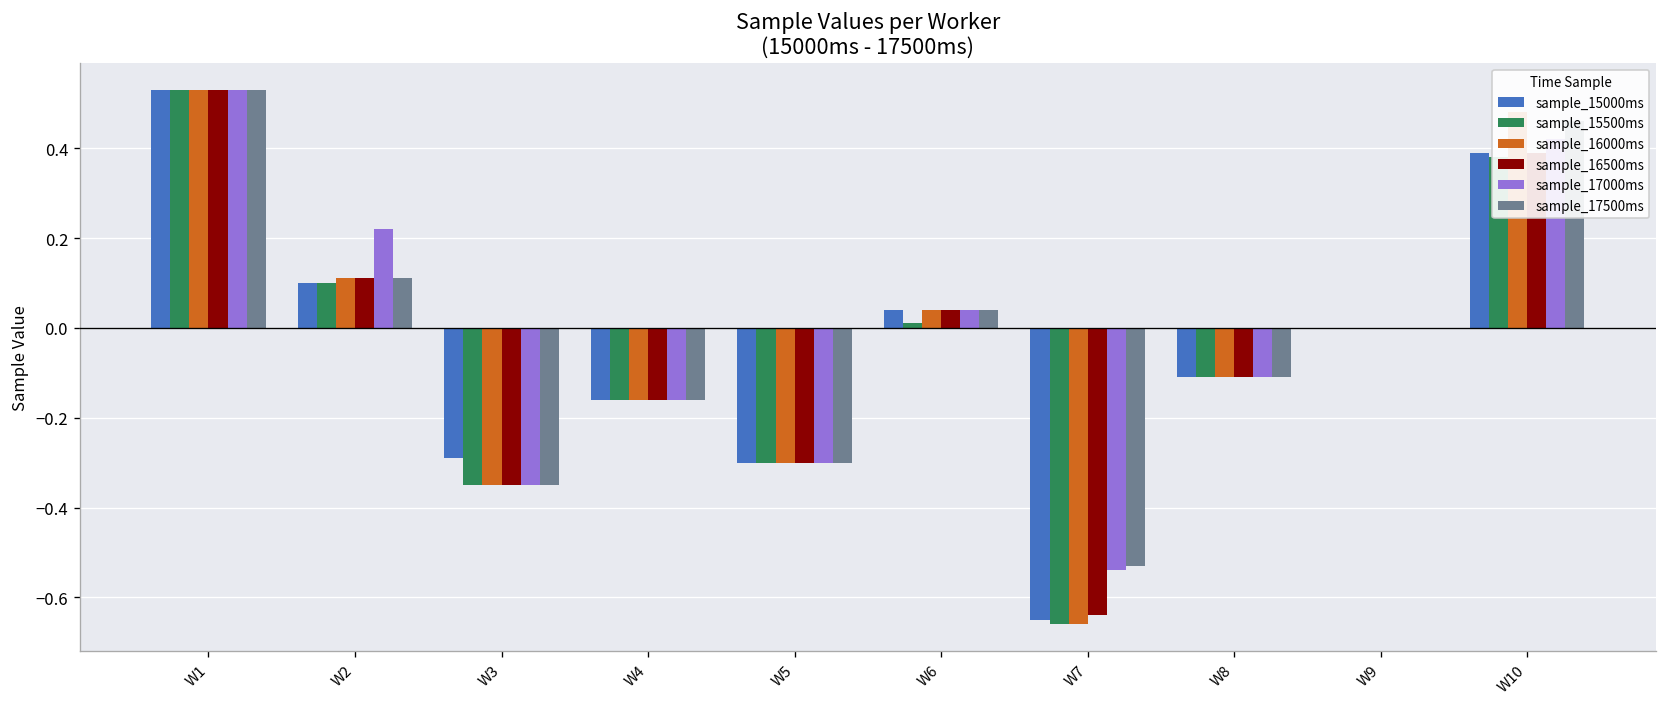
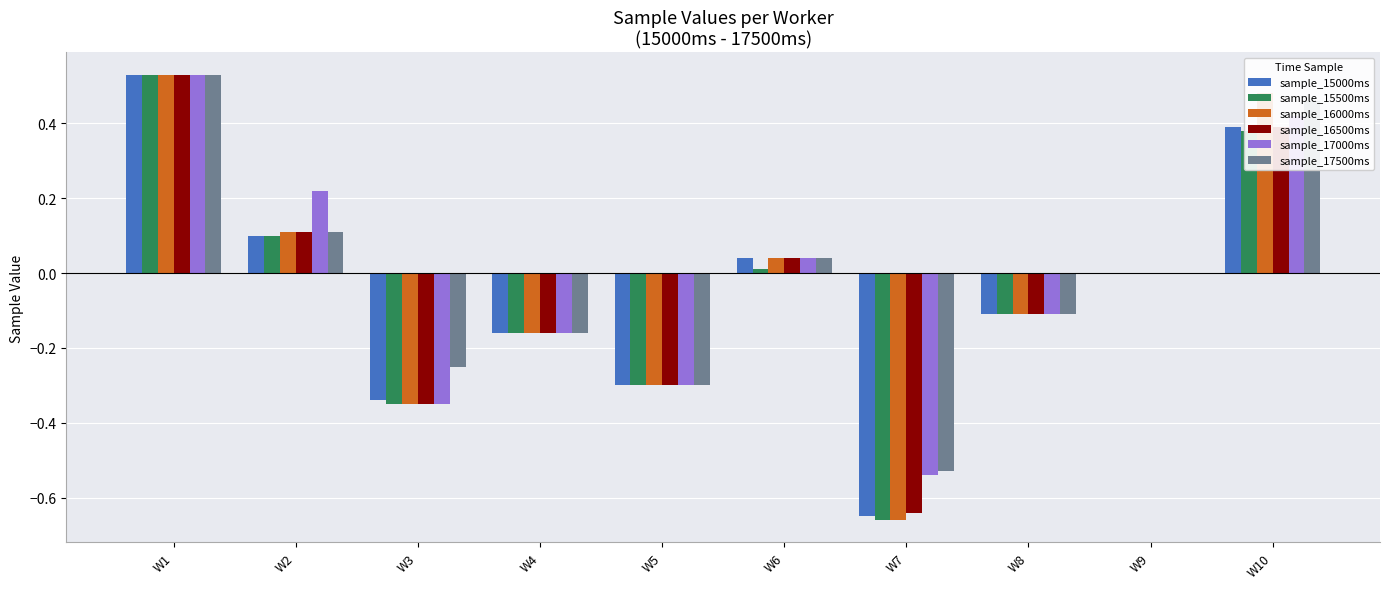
  {
    "sample_15000ms": {
      "W1": 0.53,
      "W2": 0.10,
-     "W3": -0.29,
+     "W3": -0.34,
      "W4": -0.16,
      "W5": -0.30,
      "W6": 0.04,
      "W7": -0.65,
      "W8": -0.11,
      "W9": 0.00,
      "W10": 0.39
    },
    "sample_15500ms": {
      "W1": 0.53,
      "W2": 0.10,
      "W3": -0.35,
      "W4": -0.16,
      "W5": -0.30,
      "W6": 0.01,
      "W7": -0.66,
      "W8": -0.11,
      "W9": 0.00
    },
    "sample_16000ms": {
      "W1": 0.53,
      "W2": 0.11,
      "W3": -0.35,
      "W4": -0.16,
      "W5": -0.30,
      "W6": 0.04,
      "W7": -0.66,
      "W8": -0.11,
      "W9": 0.00
    },
    "sample_16500ms": {
      "W1": 0.53,
      "W2": 0.11,
      "W3": -0.35,
      "W4": -0.16,
      "W5": -0.30,
      "W6": 0.04,
      "W7": -0.64,
      "W8": -0.11,
      "W9": 0.00
    },
    "sample_17000ms": {
      "W1": 0.53,
      "W2": 0.22,
      "W3": -0.35,
      "W4": -0.16,
      "W5": -0.30,
      "W6": 0.04,
      "W7": -0.54,
      "W8": -0.11,
      "W9": 0.00
    },
    "sample_17500ms": {
      "W1": 0.53,
      "W2": 0.11,
-     "W3": -0.35,
+     "W3": -0.25,
      "W4": -0.16,
      "W5": -0.30,
      "W6": 0.04,
      "W7": -0.53,
      "W8": -0.11,
      "W9": 0.00
    }
  }
